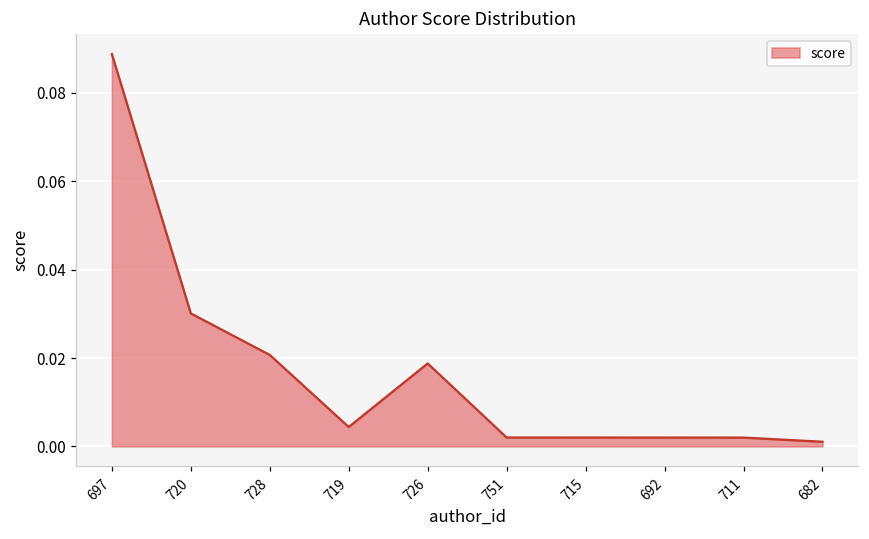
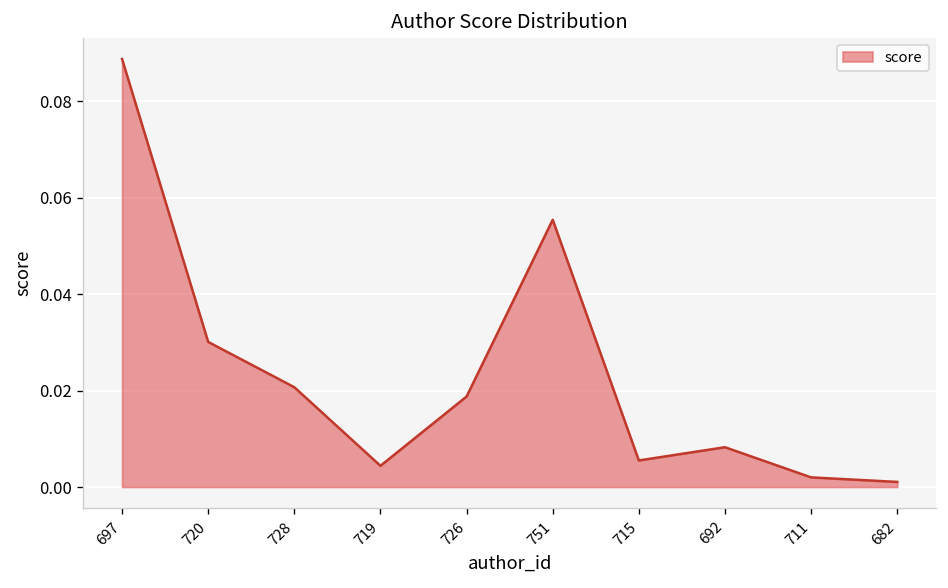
  {
    "697": 0.089,
    "720": 0.030,
    "728": 0.021,
    "719": 0.004,
    "726": 0.019,
-   "751": 0.002,
-   "715": 0.002,
-   "692": 0.002,
+   "751": 0.055,
+   "715": 0.006,
+   "692": 0.008,
    "711": 0.002,
    "682": 0.001
  }
